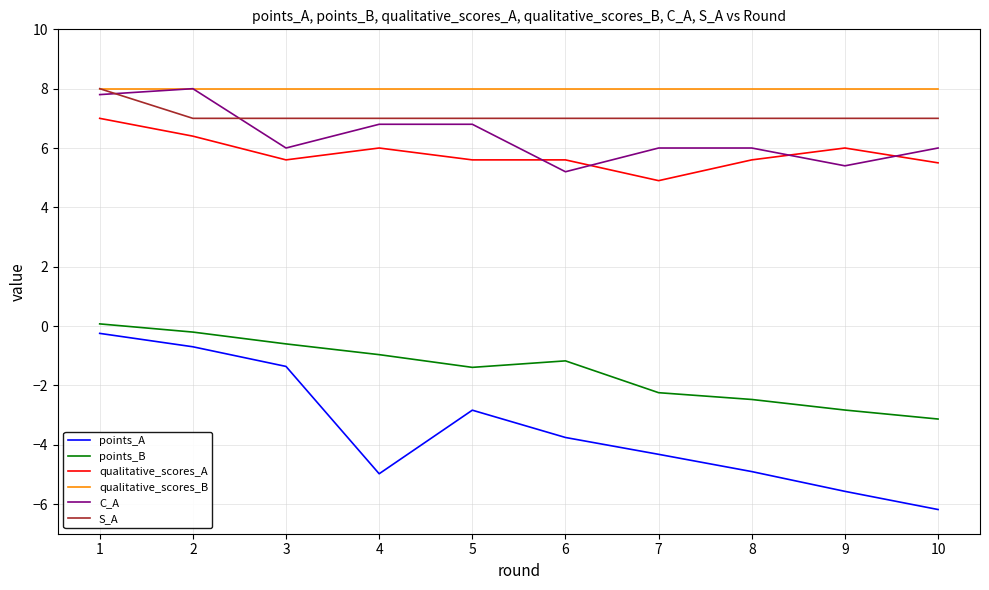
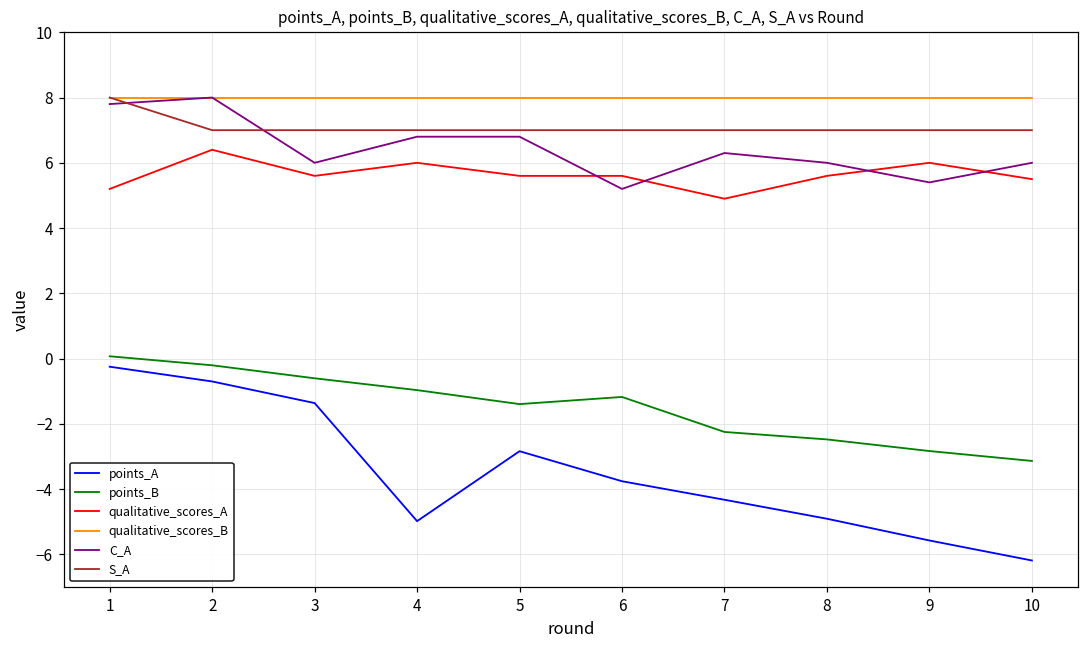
  {
    "points_A": {
      "1": -0.2,
      "2": -0.7,
      "3": -1.4,
      "4": -5.0,
      "5": -2.8,
      "6": -3.8,
      "7": -4.3,
      "8": -4.9,
      "9": -5.6,
      "10": -6.2
    },
    "points_B": {
      "1": 0.1,
      "2": -0.2,
      "3": -0.6,
      "4": -1.0,
      "5": -1.4,
      "6": -1.2,
      "7": -2.2,
      "8": -2.5,
      "9": -2.8,
      "10": -3.1
    },
    "qualitative_scores_A": {
-     "1": 7.0,
+     "1": 5.2,
      "2": 6.4,
      "3": 5.6,
      "4": 6.0,
      "5": 5.6,
      "6": 5.6,
      "7": 4.9,
      "8": 5.6,
      "9": 6.0,
      "10": 5.5
    },
    "qualitative_scores_B": {
      "3": 8.0,
      "4": 8.0,
      "5": 8.0,
      "6": 8.0,
      "7": 8.0,
      "8": 8.0,
      "9": 8.0,
      "10": 8.0
    },
    "C_A": {
      "1": 7.8,
      "3": 6.0,
      "4": 6.8,
      "5": 6.8,
      "6": 5.2,
-     "7": 6.0,
+     "7": 6.3,
      "8": 6.0,
      "9": 5.4,
      "10": 6.0
    },
    "S_A": {
      "2": 7.0,
      "3": 7.0,
      "4": 7.0,
      "5": 7.0,
      "6": 7.0,
      "7": 7.0,
      "8": 7.0,
      "9": 7.0,
      "10": 7.0
    }
  }
